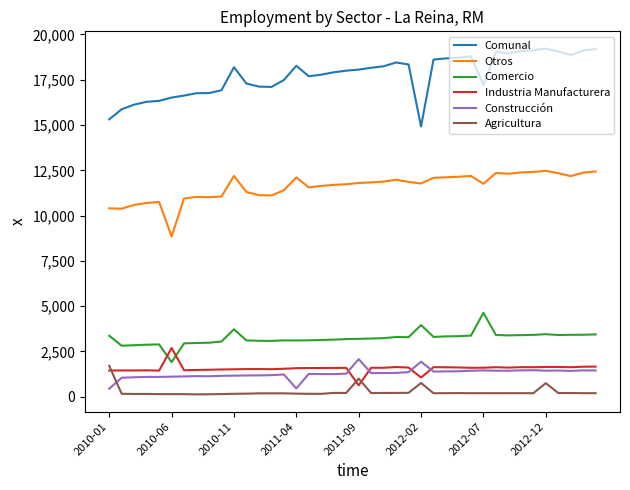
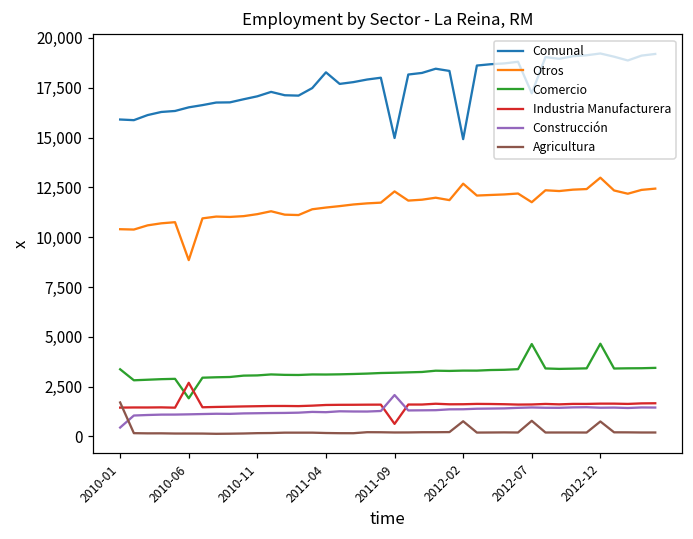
  {
    "Comunal": {
-     "2010-01": "15,300",
+     "2010-01": "15,900",
      "2010-06": "16,500",
-     "2010-11": "18,200",
+     "2010-11": "17,100",
      "2011-04": "18,300",
-     "2011-09": "18,100",
+     "2011-09": "15,000",
      "2012-02": "14,900"
    },
    "Otros": {
      "2010-01": "10,400",
      "2010-06": "8,900",
-     "2010-11": "12,200",
-     "2011-04": "12,100",
-     "2011-09": "11,800",
-     "2012-02": "11,800",
+     "2010-11": "11,200",
+     "2011-04": "11,500",
+     "2011-09": "12,300",
+     "2012-02": "12,700",
      "2012-07": "11,800",
-     "2012-12": "12,500"
+     "2012-12": "13,000"
    },
    "Comercio": {
      "2010-01": "3,400",
      "2010-06": "1,900",
-     "2010-11": "3,700",
+     "2010-11": "3,100",
      "2011-04": "3,100",
      "2011-09": "3,200",
-     "2012-02": "4,000",
+     "2012-02": "3,300",
      "2012-07": "4,600",
-     "2012-12": "3,500"
+     "2012-12": "4,700"
    },
    "Industria Manufacturera": {
      "2010-01": "1,400",
      "2010-06": "2,700",
      "2010-11": "1,500",
      "2011-04": "1,600",
      "2011-09": "600",
-     "2012-02": "1,100",
+     "2012-02": "1,600",
      "2012-07": "1,600",
      "2012-12": "1,600"
    },
    "Construcción": {
      "2010-01": "400",
      "2010-06": "1,100",
      "2010-11": "1,200",
-     "2011-04": "500",
+     "2011-04": "1,200",
      "2011-09": "2,100",
-     "2012-02": "1,900",
+     "2012-02": "1,400",
      "2012-07": "1,500",
      "2012-12": "1,400"
    },
    "Agricultura": {
      "2010-01": "1,700",
      "2010-06": "100",
      "2010-11": "200",
      "2011-04": "200",
-     "2011-09": "1,000",
+     "2011-09": "200",
      "2012-02": "800",
-     "2012-07": "200",
+     "2012-07": "800",
      "2012-12": "800"
    }
  }
